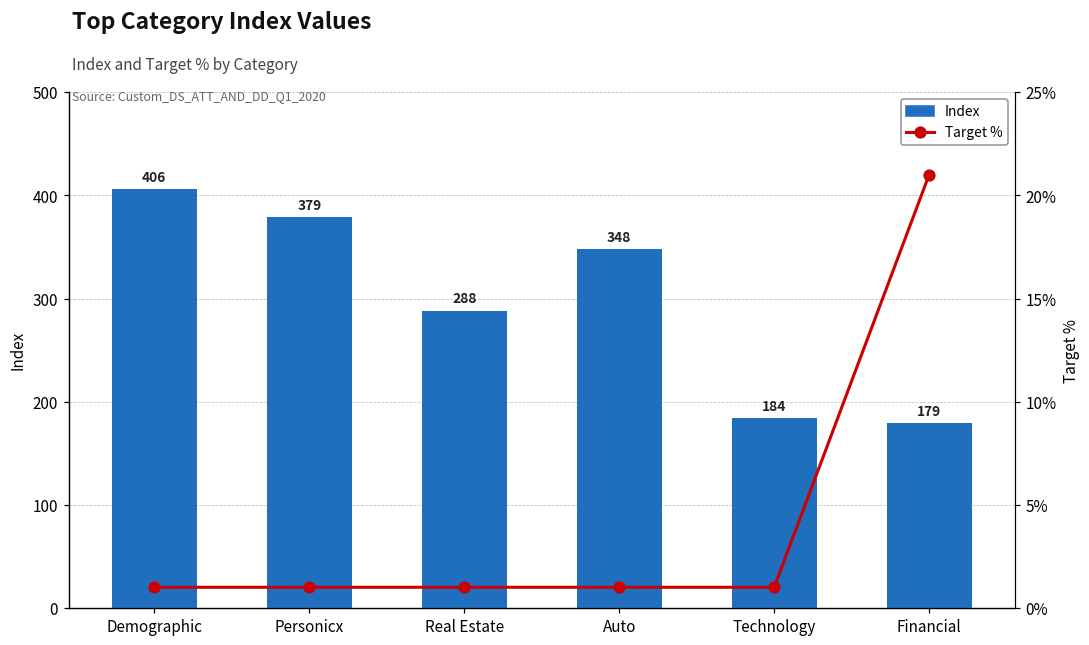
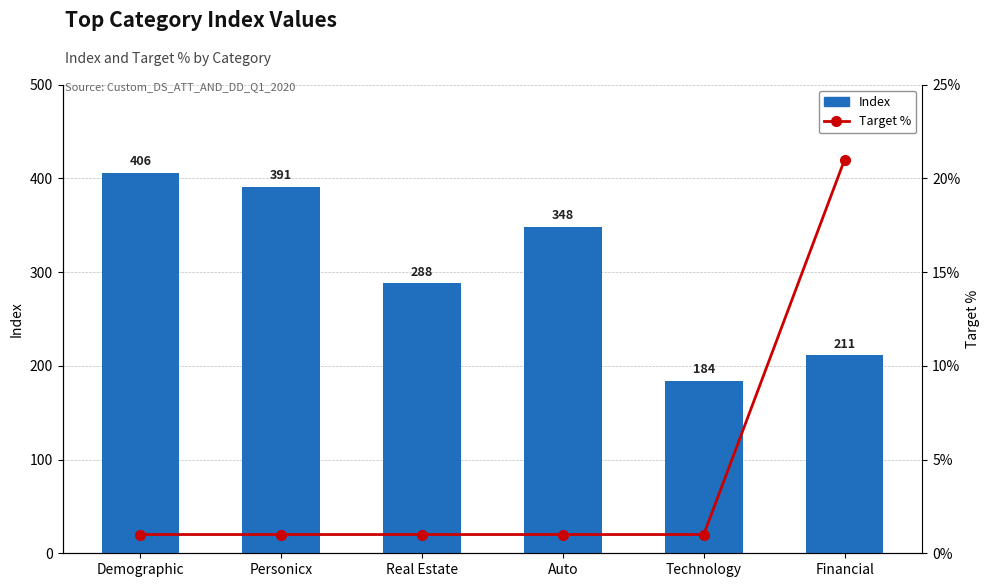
  {
    "Index": {
      "Demographic": 406,
-     "Personicx": 379,
+     "Personicx": 391,
      "Real Estate": 288,
      "Auto": 348,
      "Technology": 184,
-     "Financial": 179
+     "Financial": 211
    }
  }
